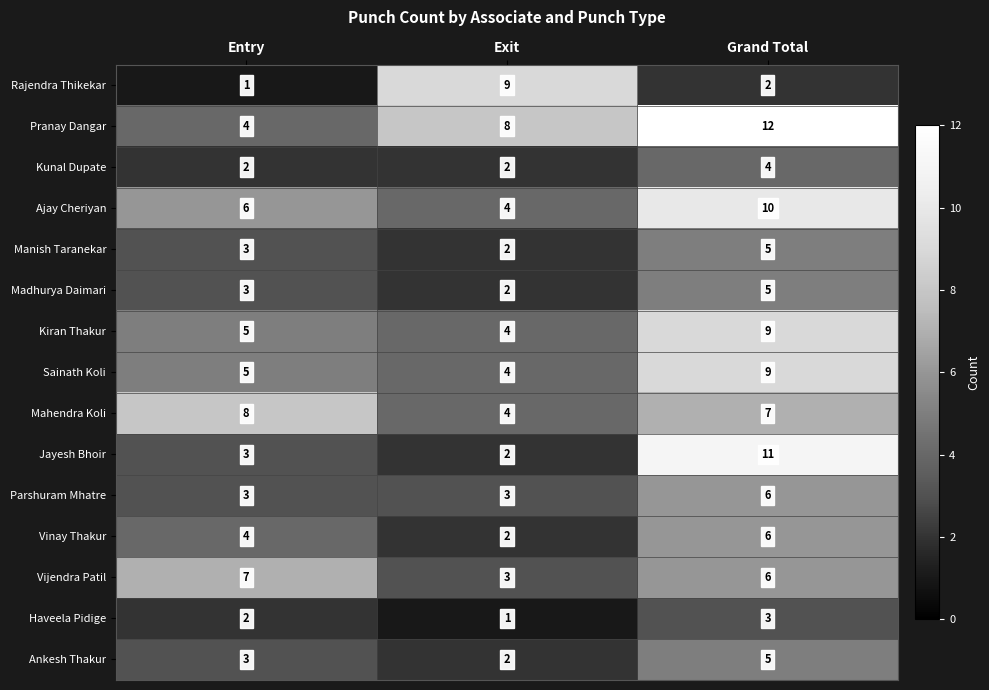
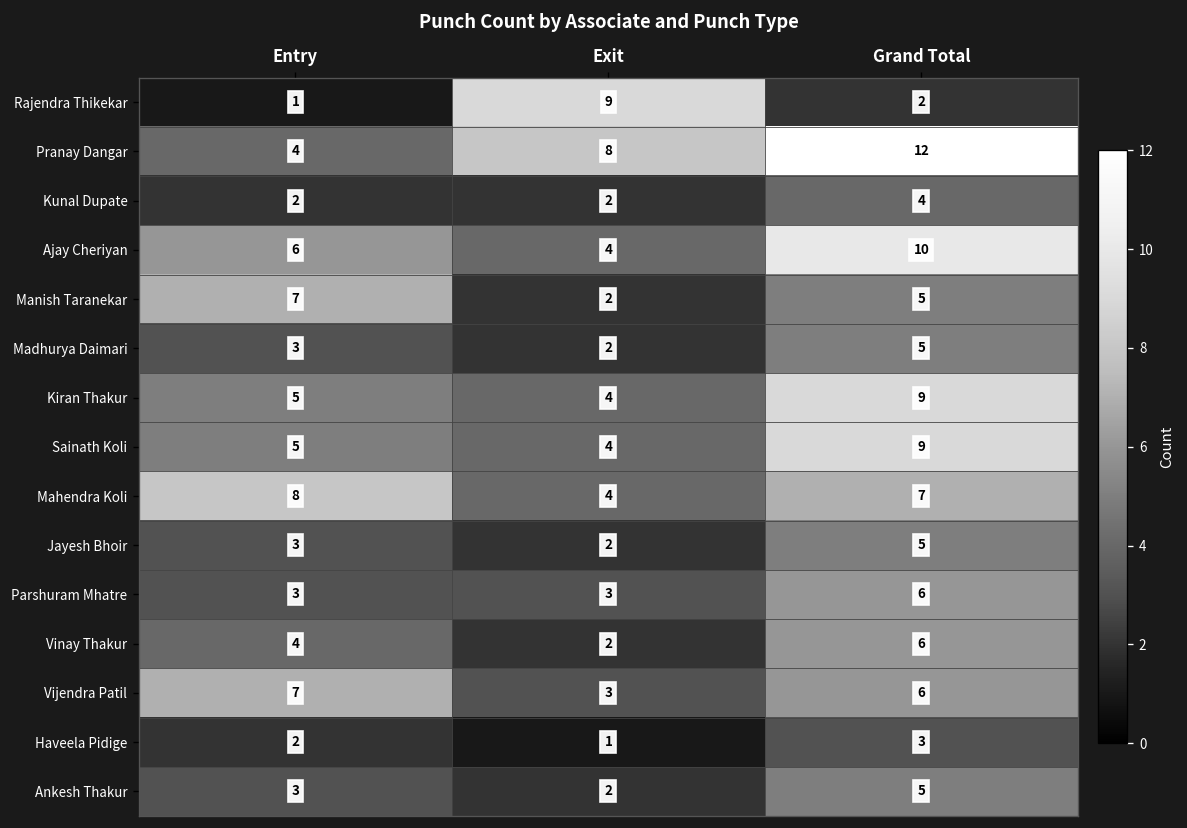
  {
    "Manish Taranekar": {
-     "Entry": 3
+     "Entry": 7
    },
    "Jayesh Bhoir": {
-     "Grand Total": 11
+     "Grand Total": 5
    }
  }
